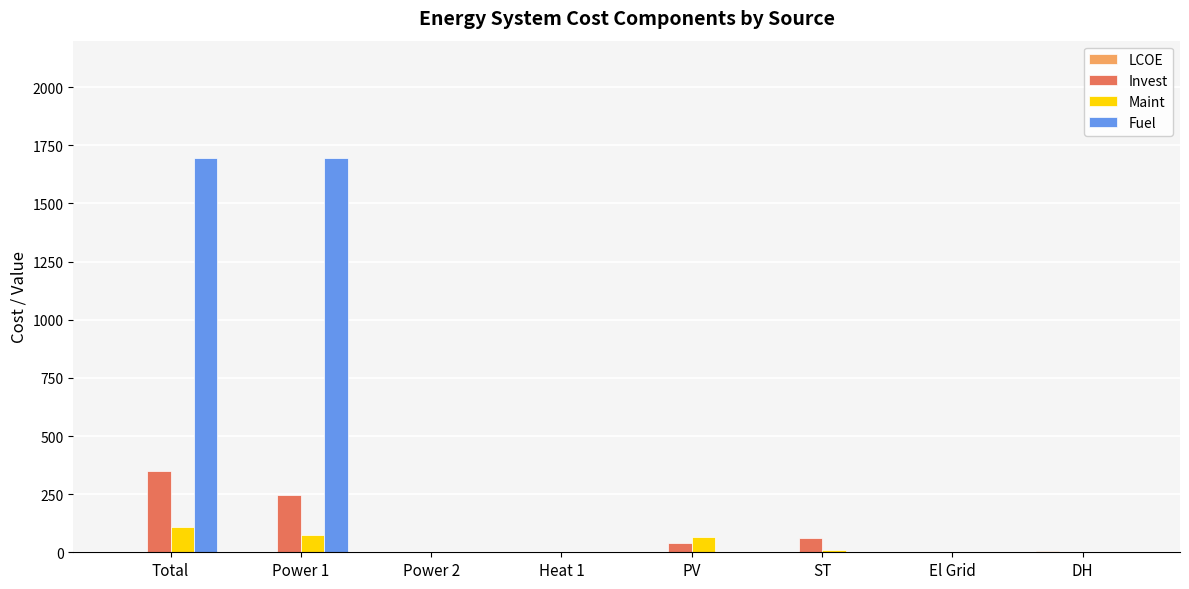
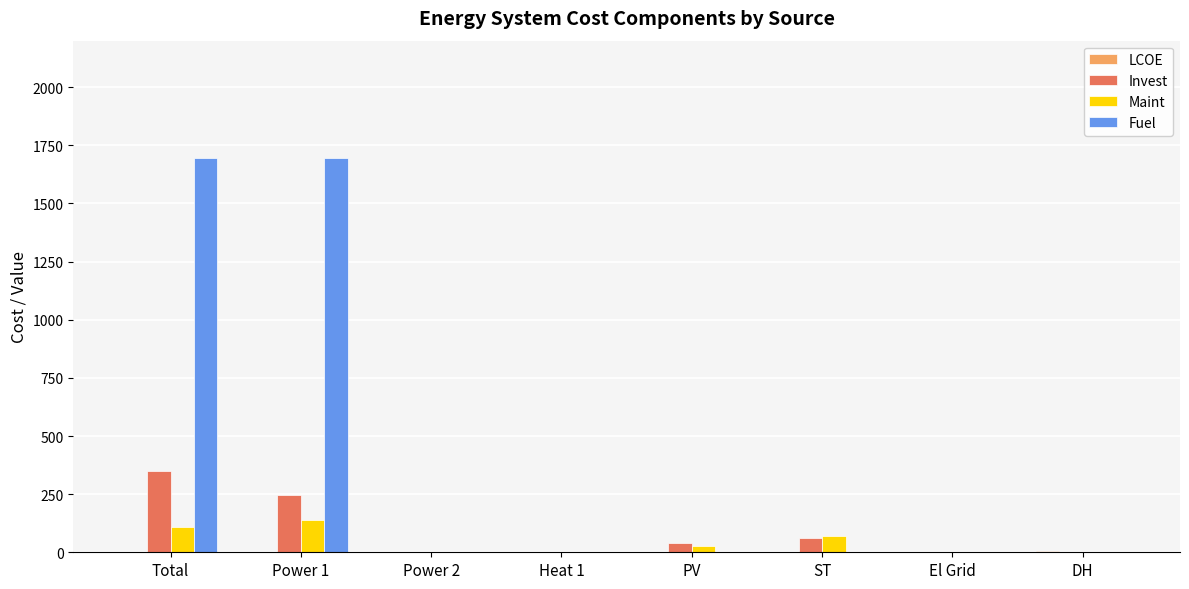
  {
    "Maint": {
      "Total": 110,
-     "Power 1": 80,
+     "Power 1": 140,
      "Power 2": 0,
      "Heat 1": 0,
-     "PV": 70,
-     "ST": 10,
+     "PV": 30,
+     "ST": 70,
      "El Grid": 0,
      "DH": 0
    },
    "Fuel": {
      "Total": 1700,
      "Power 1": 1700,
      "Power 2": 0,
      "Heat 1": 0,
      "PV": 0,
      "ST": 0,
      "El Grid": 0,
      "DH": 0
    }
  }
